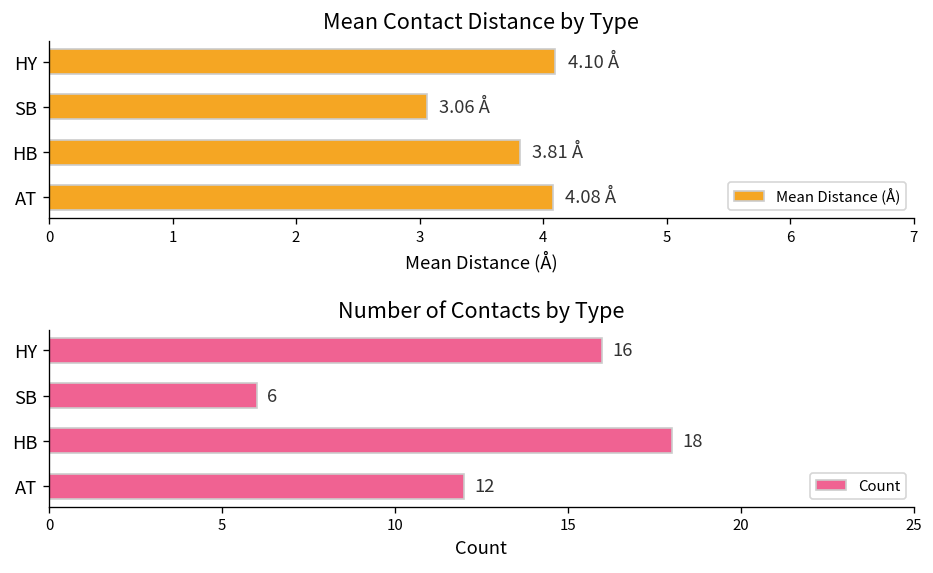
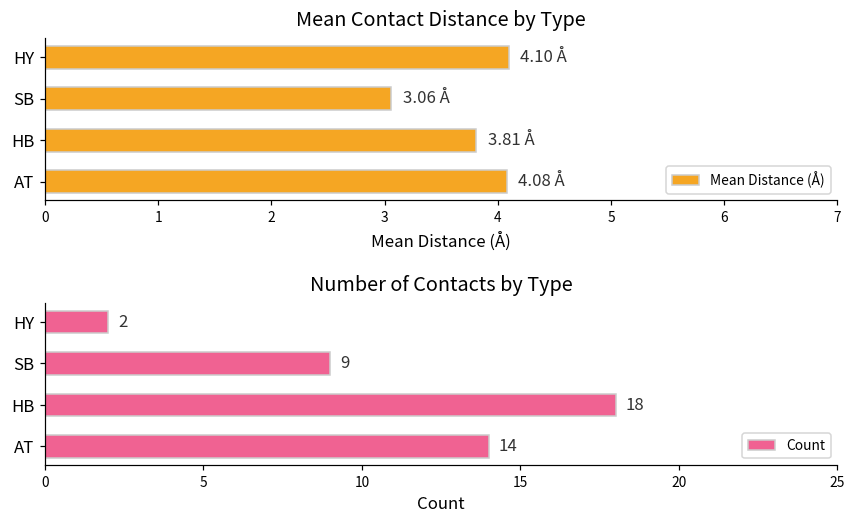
  {
    "Mean Contact Distance by Type": {
      "HY": 4.10,
      "SB": 3.06,
      "HB": 3.81,
      "AT": 4.08
    },
    "Number of Contacts by Type": {
-     "HY": 16,
-     "SB": 6,
+     "HY": 2,
+     "SB": 9,
      "HB": 18,
-     "AT": 12
+     "AT": 14
    }
  }
